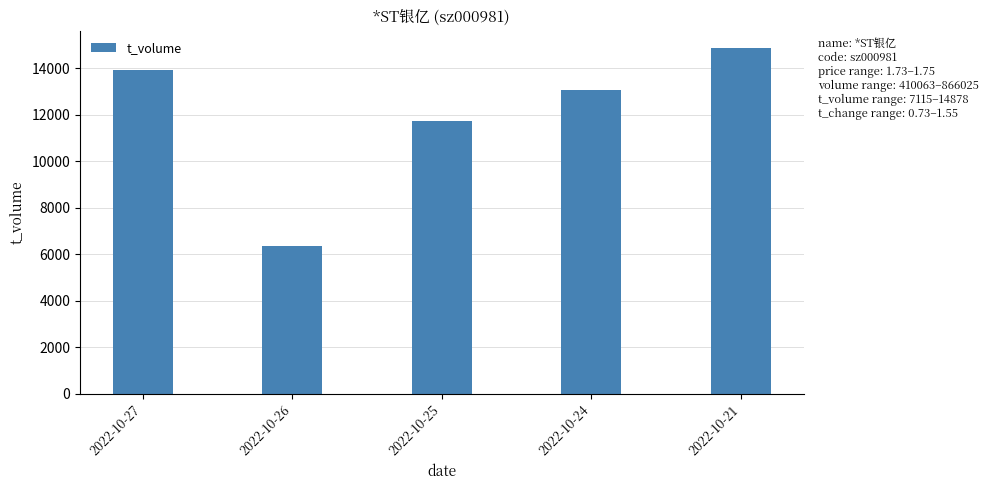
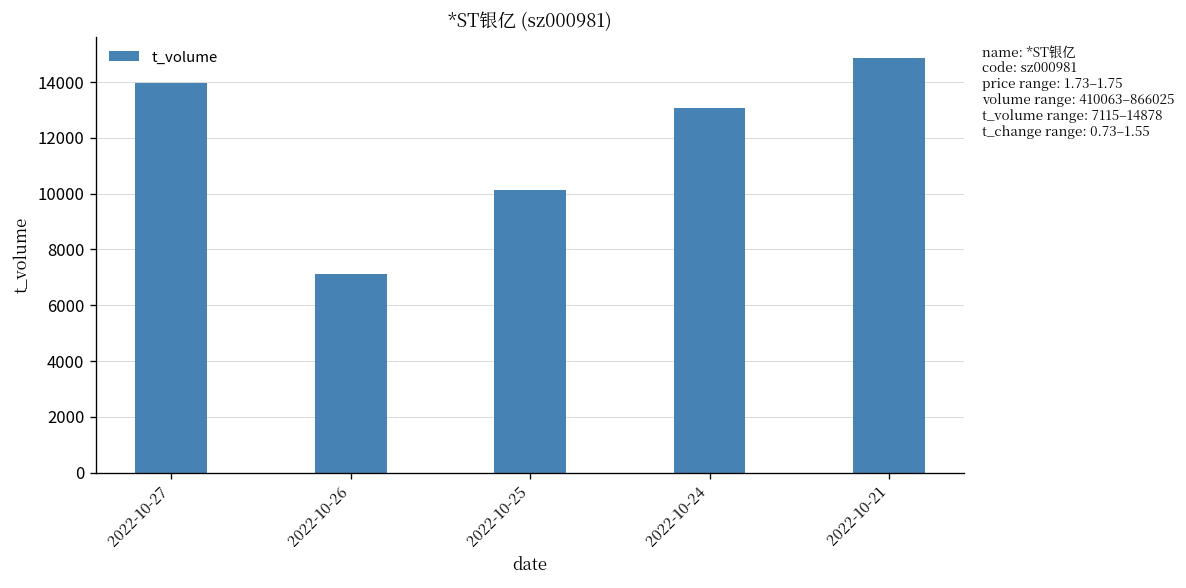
  {
    "2022-10-27": 14000,
-   "2022-10-26": 6300,
-   "2022-10-25": 11700,
+   "2022-10-26": 7100,
+   "2022-10-25": 10100,
    "2022-10-24": 13100,
    "2022-10-21": 14900
  }
